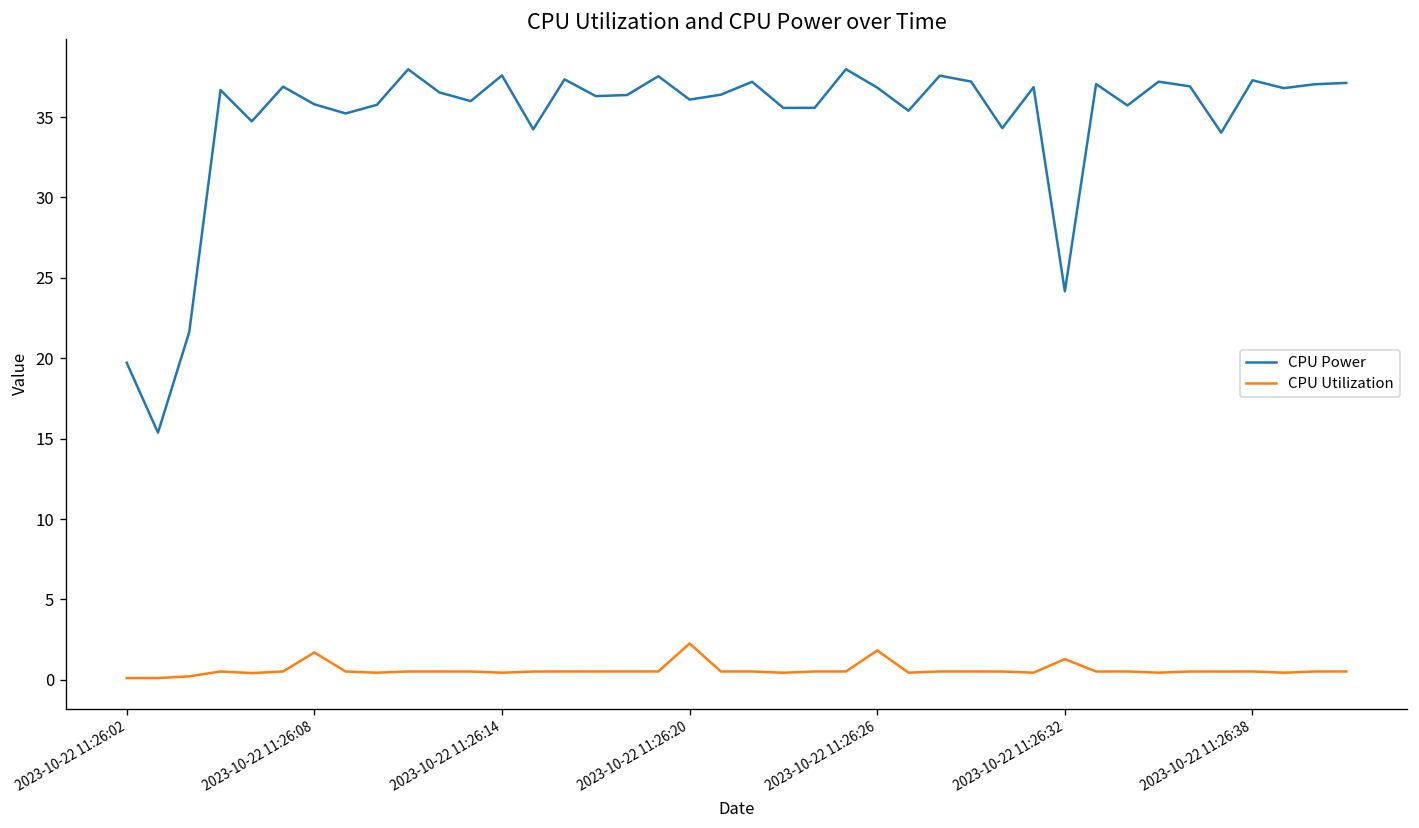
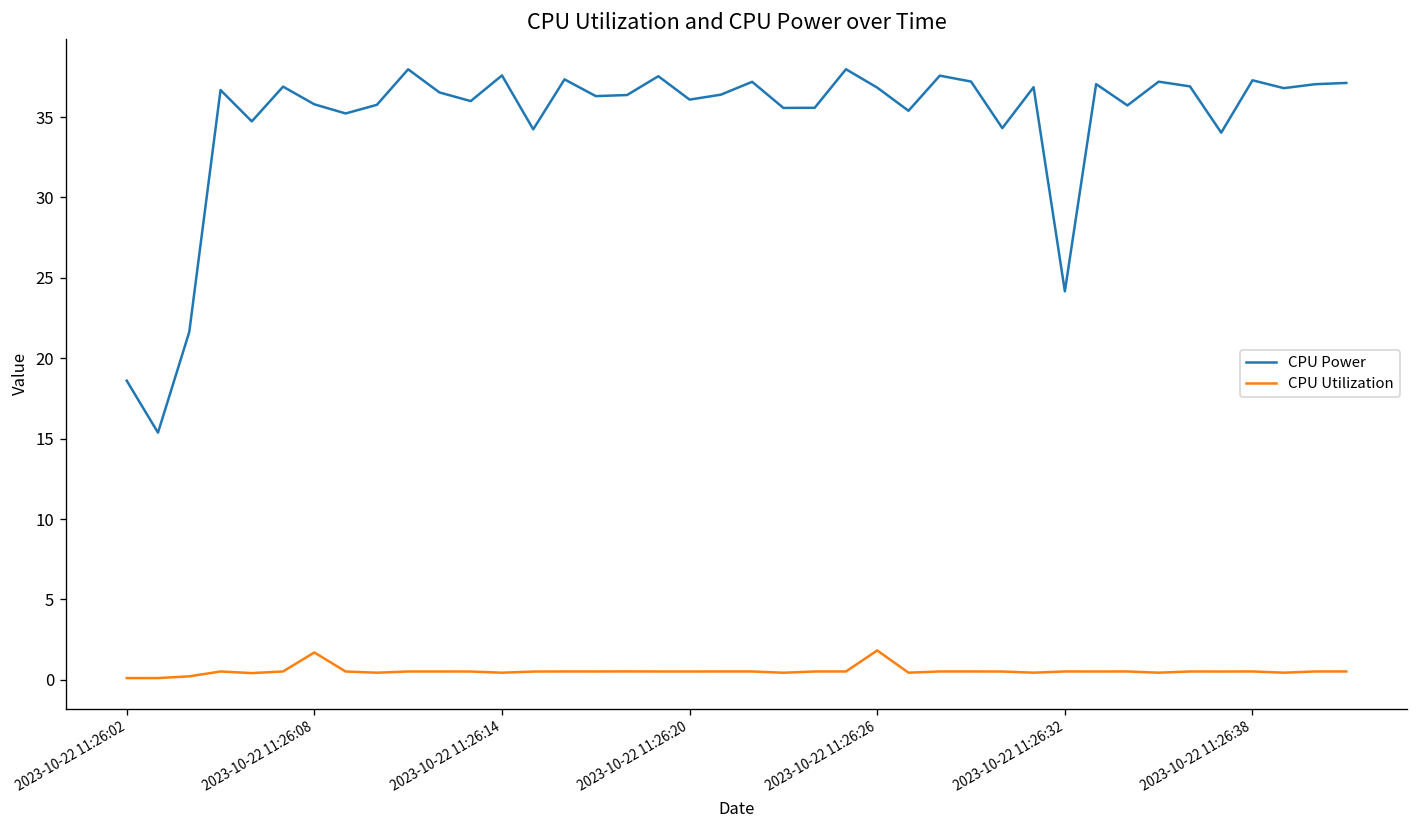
  {
    "CPU Power": {
-     "2023-10-22 11:26:02": 19.7,
+     "2023-10-22 11:26:02": 18.6,
      "2023-10-22 11:26:08": 35.8,
      "2023-10-22 11:26:14": 37.6,
      "2023-10-22 11:26:20": 36.1,
      "2023-10-22 11:26:26": 36.8,
      "2023-10-22 11:26:32": 24.2,
      "2023-10-22 11:26:38": 37.3
    },
    "CPU Utilization": {
      "2023-10-22 11:26:02": 0.1,
      "2023-10-22 11:26:08": 1.7,
      "2023-10-22 11:26:14": 0.4,
-     "2023-10-22 11:26:20": 2.3,
+     "2023-10-22 11:26:20": 0.5,
      "2023-10-22 11:26:26": 1.8,
-     "2023-10-22 11:26:32": 1.3,
+     "2023-10-22 11:26:32": 0.5,
      "2023-10-22 11:26:38": 0.5
    }
  }
